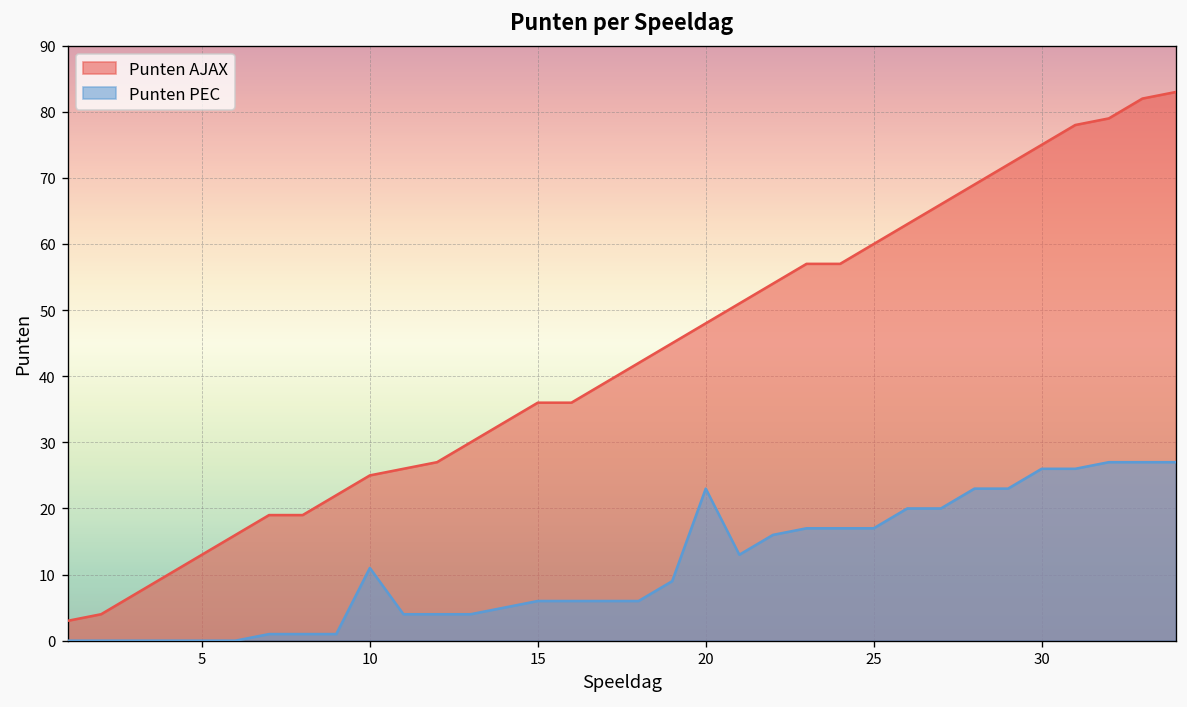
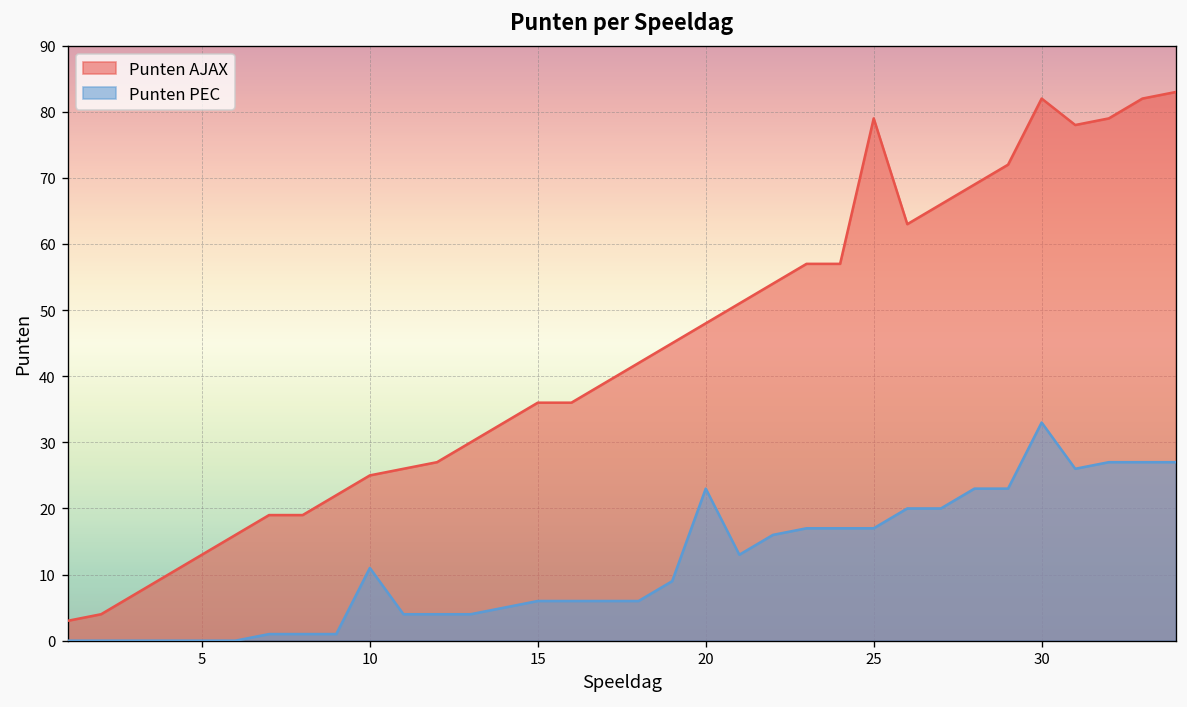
  {
    "Punten AJAX": {
      "5": 13,
      "10": 25,
      "15": 36,
      "20": 48,
-     "25": 60,
-     "30": 75
+     "25": 79,
+     "30": 82
    },
    "Punten PEC": {
      "5": 0,
      "10": 11,
      "15": 6,
      "20": 23,
      "25": 17,
-     "30": 26
+     "30": 33
    }
  }
